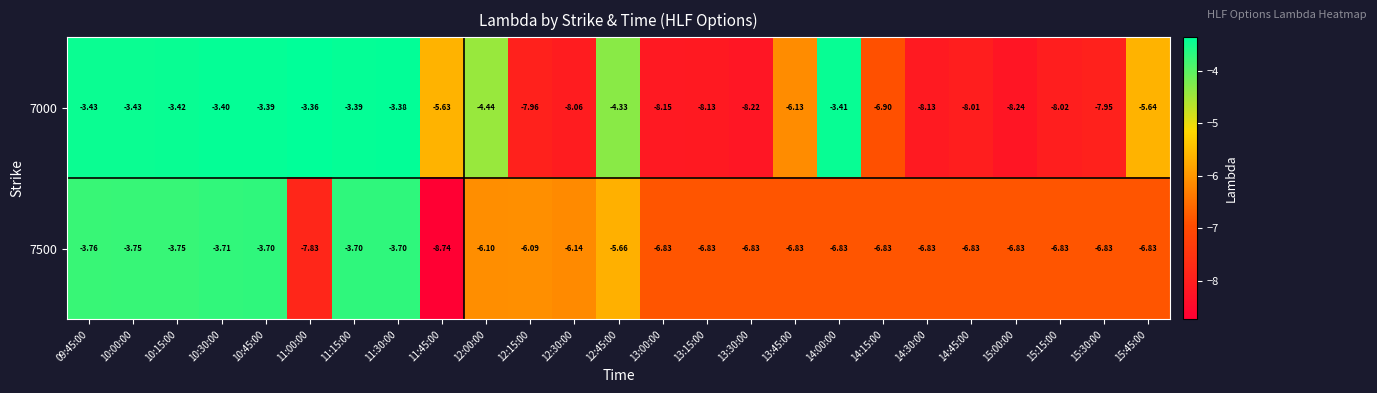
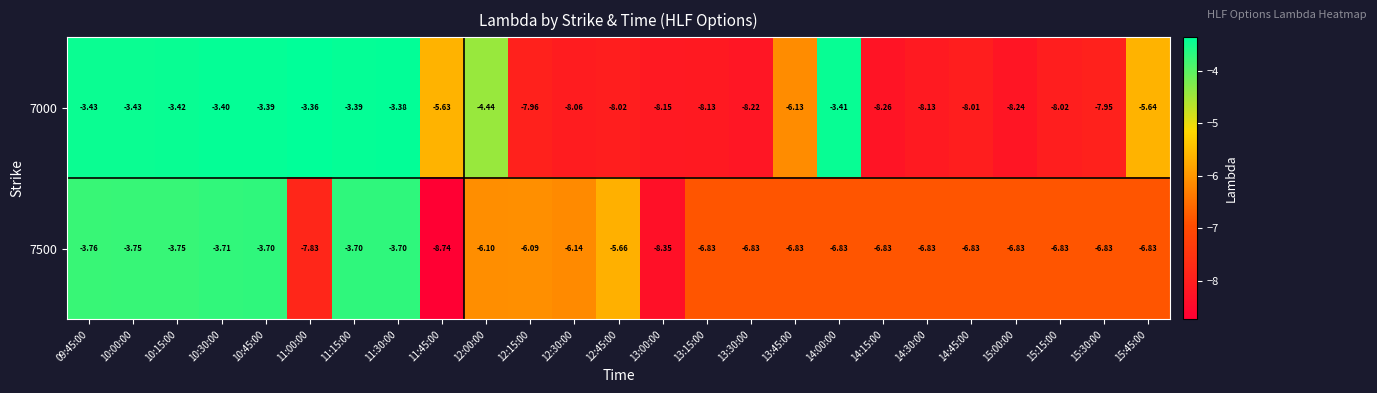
  {
    "7000": {
      "09:45:00": -3.43,
      "10:00:00": -3.43,
      "10:15:00": -3.42,
      "10:30:00": -3.40,
      "10:45:00": -3.39,
      "11:00:00": -3.36,
      "11:15:00": -3.39,
      "11:30:00": -3.38,
      "11:45:00": -5.63,
      "12:00:00": -4.44,
      "12:15:00": -7.96,
      "12:30:00": -8.06,
-     "12:45:00": -4.33,
+     "12:45:00": -8.02,
      "13:00:00": -8.15,
      "13:15:00": -8.13,
      "13:30:00": -8.22,
      "13:45:00": -6.13,
      "14:00:00": -3.41,
-     "14:15:00": -6.90,
+     "14:15:00": -8.26,
      "14:30:00": -8.13,
      "14:45:00": -8.01,
      "15:00:00": -8.24,
      "15:15:00": -8.02,
      "15:30:00": -7.95,
      "15:45:00": -5.64
    },
    "7500": {
      "09:45:00": -3.76,
      "10:00:00": -3.75,
      "10:15:00": -3.75,
      "10:30:00": -3.71,
      "10:45:00": -3.70,
      "11:00:00": -7.83,
      "11:15:00": -3.70,
      "11:30:00": -3.70,
      "11:45:00": -8.74,
      "12:00:00": -6.10,
      "12:15:00": -6.09,
      "12:30:00": -6.14,
      "12:45:00": -5.66,
-     "13:00:00": -6.83,
+     "13:00:00": -8.35,
      "13:15:00": -6.83,
      "13:30:00": -6.83,
      "13:45:00": -6.83,
      "14:00:00": -6.83,
      "14:15:00": -6.83,
      "14:30:00": -6.83,
      "14:45:00": -6.83,
      "15:00:00": -6.83,
      "15:15:00": -6.83,
      "15:30:00": -6.83,
      "15:45:00": -6.83
    }
  }
